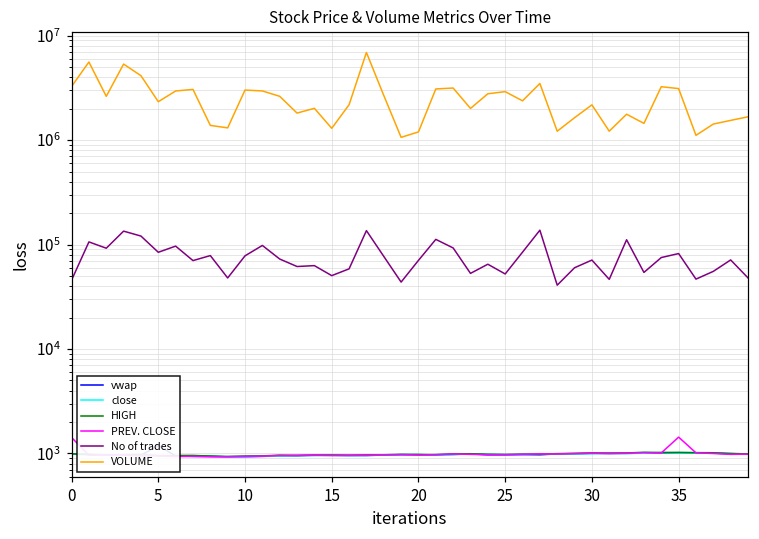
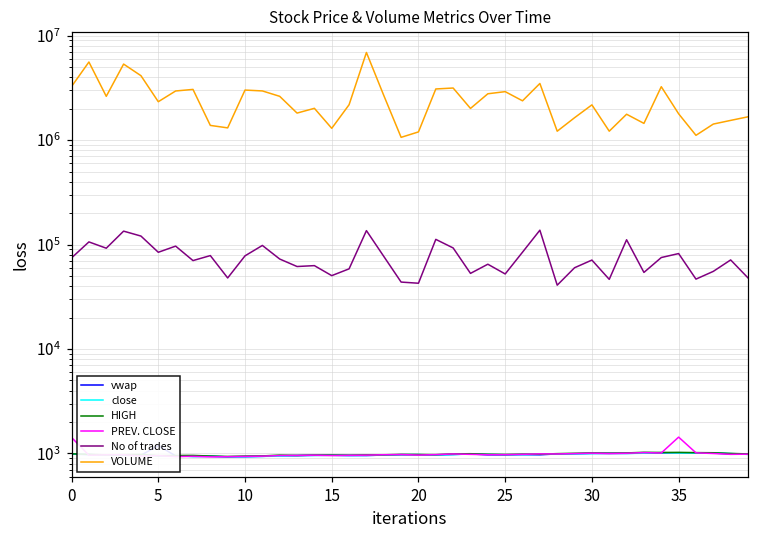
  {
    "PREV. CLOSE": {
      "0": 1400,
      "35": 1400
    },
    "No of trades": {
-     "0": 50000,
+     "0": 70000,
      "5": 80000,
      "10": 80000,
      "15": 50000,
-     "20": 70000,
+     "20": 40000,
      "25": 50000,
      "30": 70000,
      "35": 80000
    },
    "VOLUME": {
      "0": 3300000,
      "5": 2300000,
      "10": 3000000,
      "15": 1300000,
      "20": 1200000,
      "25": 2900000,
      "30": 2200000,
-     "35": 3100000
+     "35": 1800000
    }
  }
